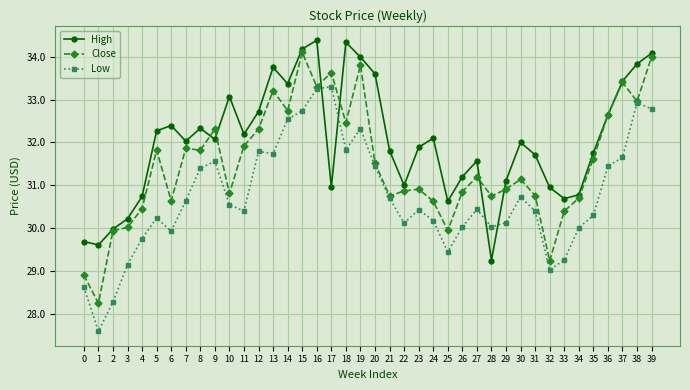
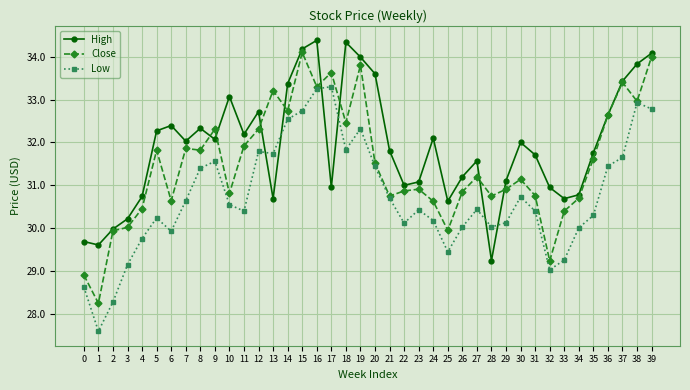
  {
    "High": {
      "0": 29.7,
      "1": 29.6,
      "3": 30.2,
      "4": 30.7,
      "5": 32.3,
      "6": 32.4,
      "7": 32.0,
      "8": 32.3,
      "9": 32.1,
      "10": 33.1,
      "11": 32.2,
      "12": 32.7,
-     "13": 33.8,
+     "13": 30.7,
      "14": 33.4,
      "15": 34.2,
      "16": 34.4,
      "17": 31.0,
      "18": 34.3,
      "19": 34.0,
      "20": 33.6,
      "21": 31.8,
      "22": 31.0,
-     "23": 31.9,
+     "23": 31.1,
      "24": 32.1,
      "25": 30.6,
      "26": 31.2,
      "27": 31.6,
      "28": 29.2,
      "29": 31.1,
      "30": 32.0,
      "31": 31.7,
      "32": 31.0,
      "33": 30.7,
      "34": 30.8,
      "35": 31.8,
      "38": 33.8,
      "39": 34.1
    }
  }
